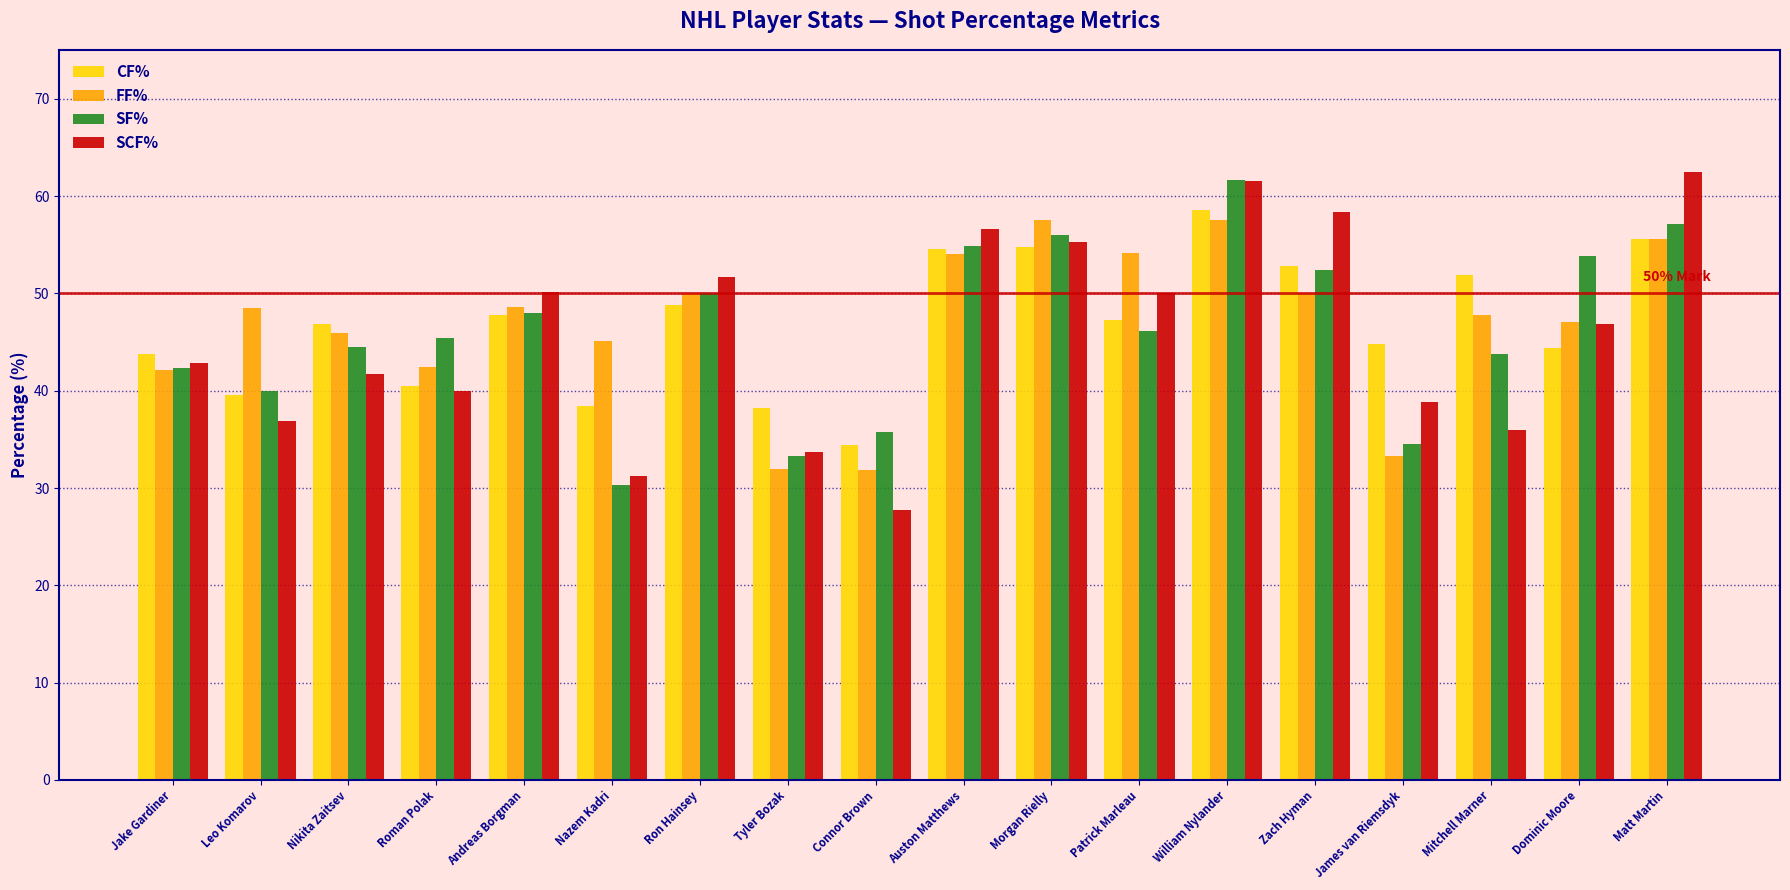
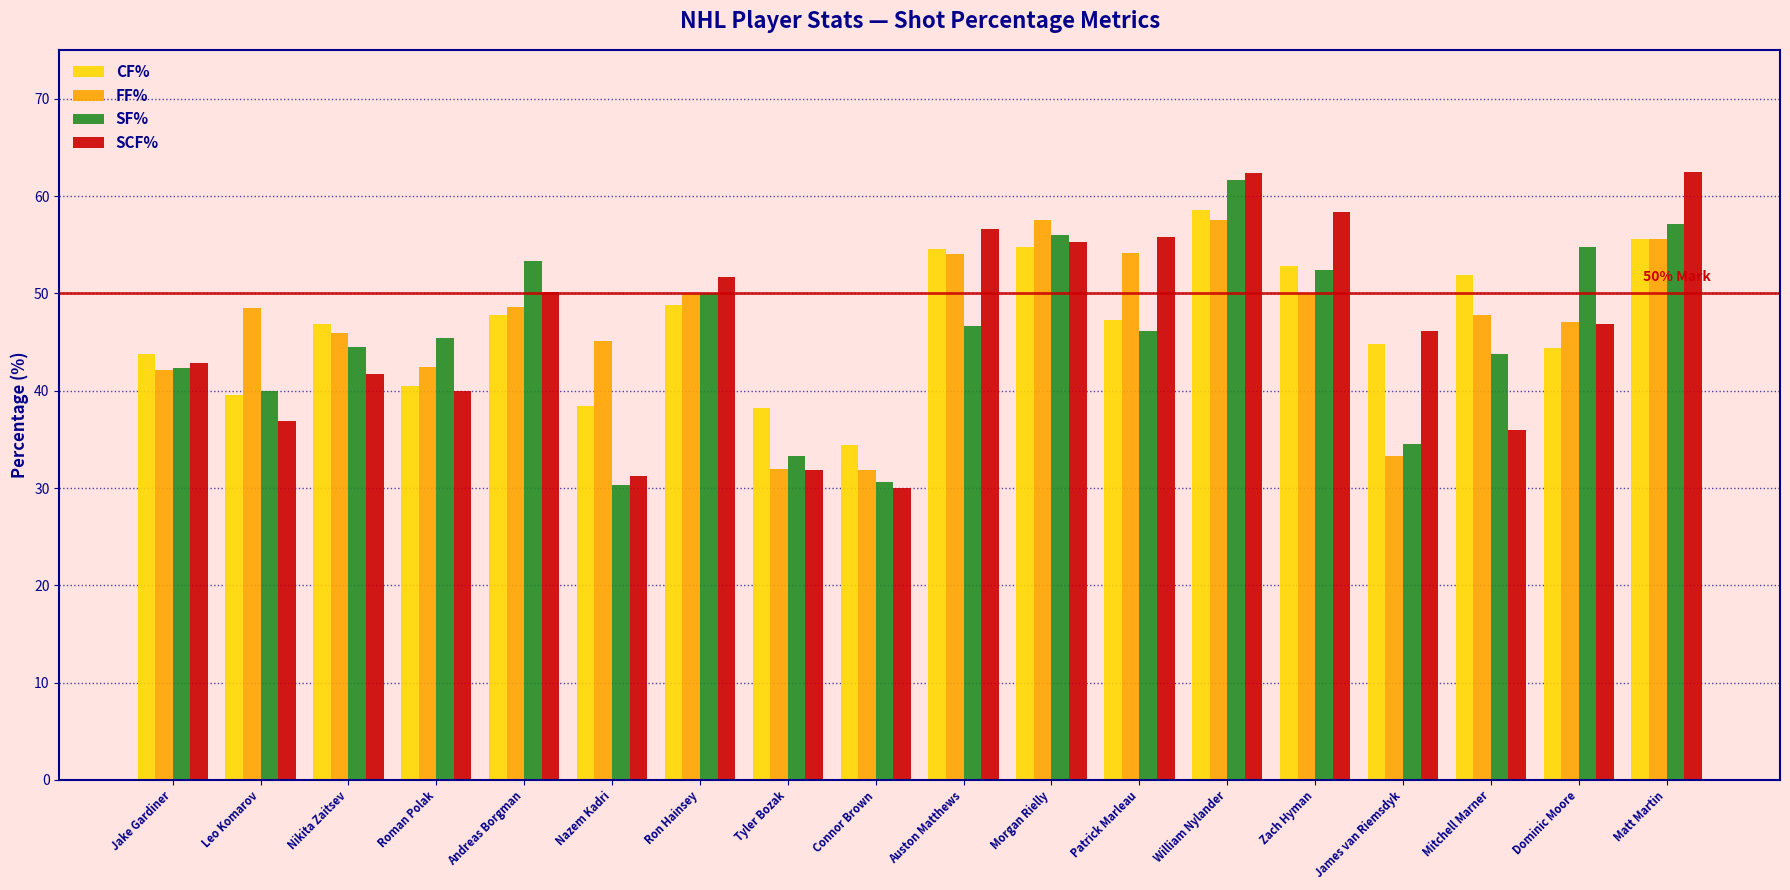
  {
    "SF%": {
      "Jake Gardiner": 42,
      "Leo Komarov": 40,
      "Nikita Zaitsev": 45,
      "Roman Polak": 45,
-     "Andreas Borgman": 48,
+     "Andreas Borgman": 53,
      "Nazem Kadri": 30,
      "Ron Hainsey": 50,
      "Tyler Bozak": 33,
-     "Connor Brown": 36,
-     "Auston Matthews": 55,
+     "Connor Brown": 31,
+     "Auston Matthews": 47,
      "Morgan Rielly": 56,
      "Patrick Marleau": 46,
      "William Nylander": 62,
      "Zach Hyman": 52,
      "James van Riemsdyk": 35,
      "Mitchell Marner": 44,
-     "Dominic Moore": 54
+     "Dominic Moore": 55
    },
    "SCF%": {
      "Jake Gardiner": 43,
      "Leo Komarov": 37,
      "Nikita Zaitsev": 42,
      "Roman Polak": 40,
      "Andreas Borgman": 50,
      "Nazem Kadri": 31,
      "Ron Hainsey": 52,
-     "Tyler Bozak": 34,
-     "Connor Brown": 28,
+     "Tyler Bozak": 32,
+     "Connor Brown": 30,
      "Auston Matthews": 57,
      "Morgan Rielly": 55,
-     "Patrick Marleau": 50,
-     "William Nylander": 61.5,
+     "Patrick Marleau": 56,
+     "William Nylander": 62.4,
      "Zach Hyman": 58,
-     "James van Riemsdyk": 39,
+     "James van Riemsdyk": 46,
      "Mitchell Marner": 36,
      "Dominic Moore": 47,
      "Matt Martin": 63
    }
  }
